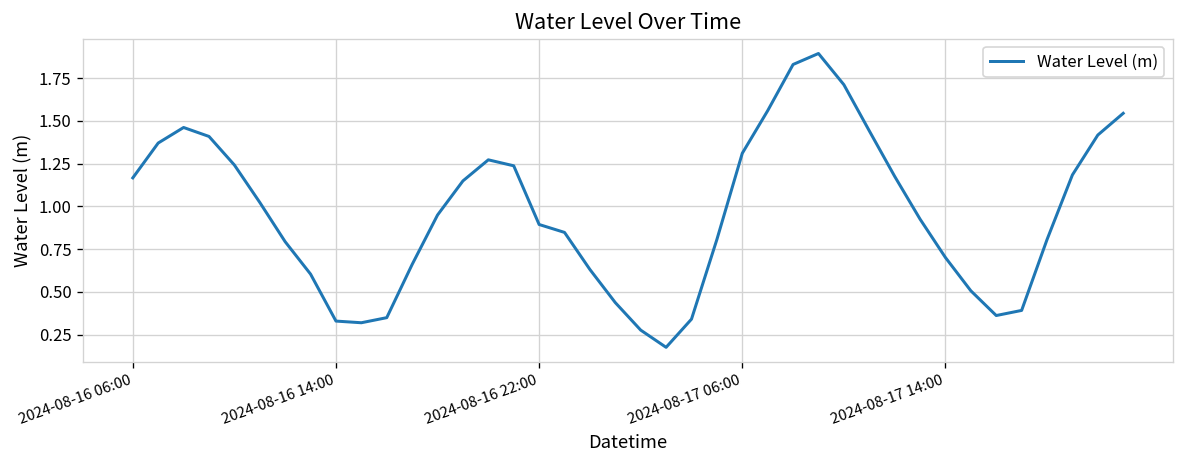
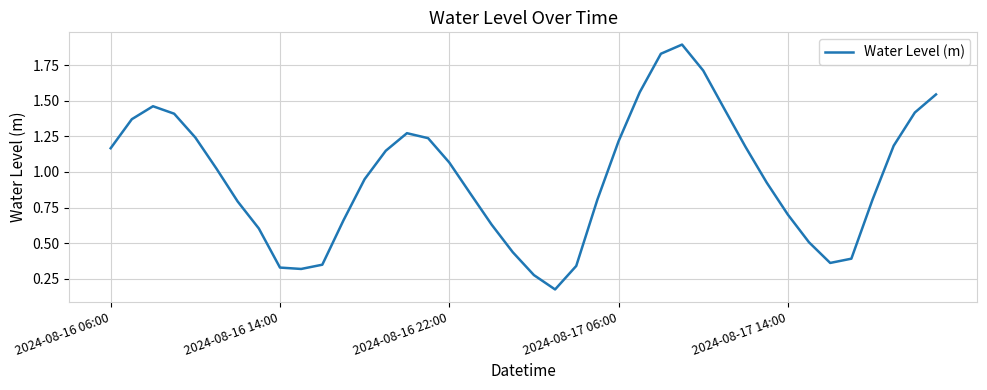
  {
    "2024-08-16 06:00": 1.17,
    "2024-08-16 14:00": 0.33,
-   "2024-08-16 22:00": 0.89,
-   "2024-08-17 06:00": 1.31,
+   "2024-08-16 22:00": 1.07,
+   "2024-08-17 06:00": 1.22,
    "2024-08-17 14:00": 0.70
  }
